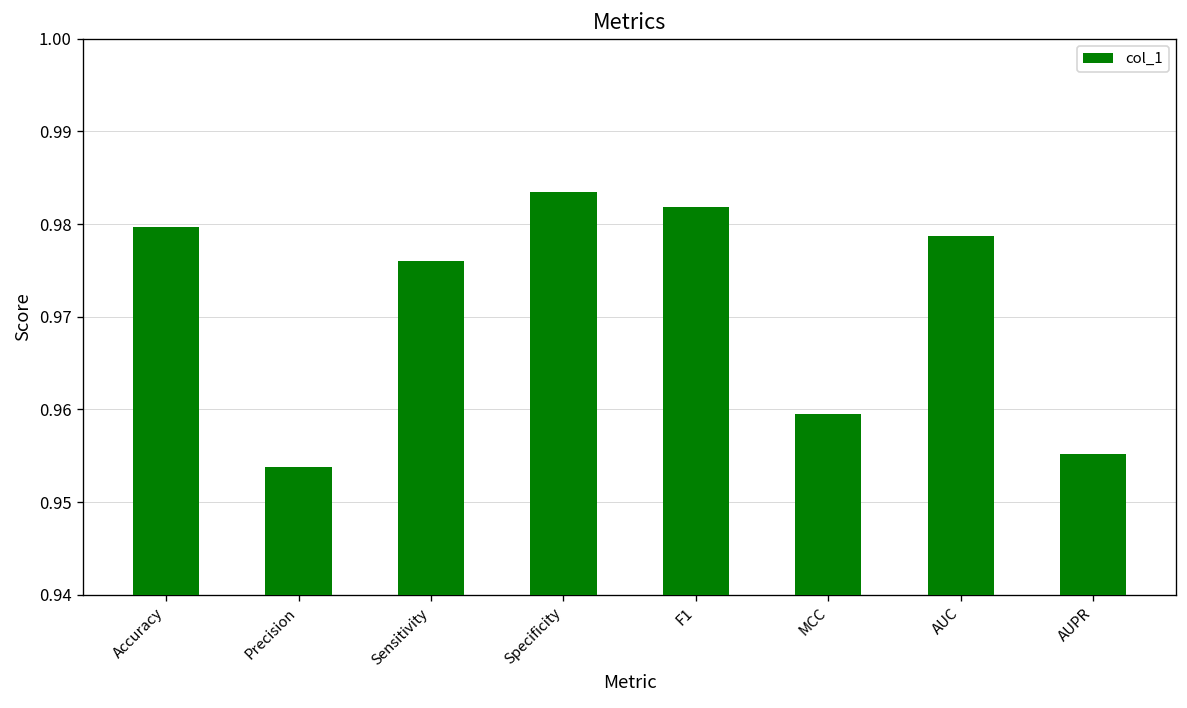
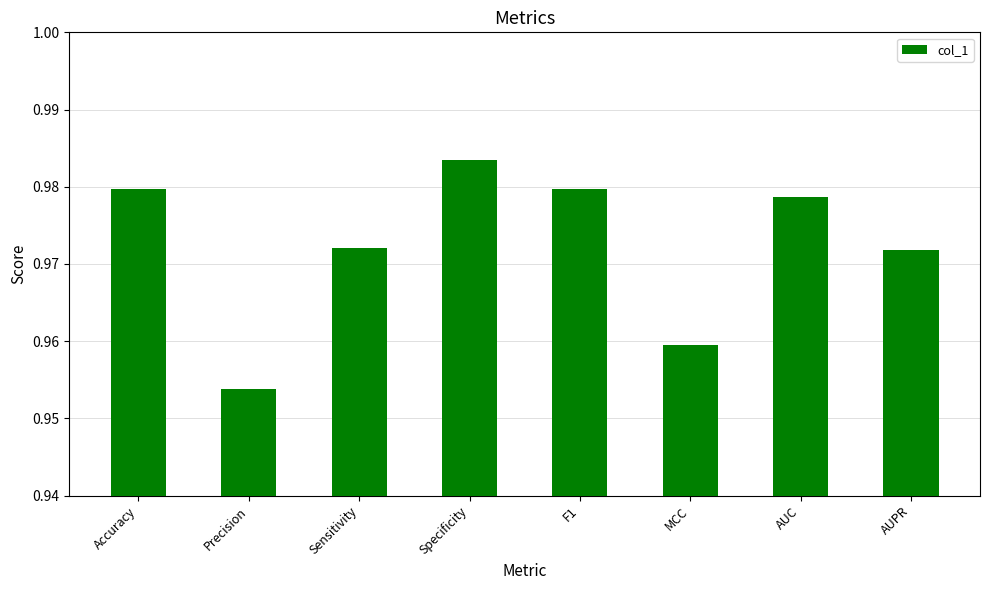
  {
    "Accuracy": 0.980,
    "Precision": 0.954,
-   "Sensitivity": 0.976,
+   "Sensitivity": 0.972,
    "Specificity": 0.983,
-   "F1": 0.982,
+   "F1": 0.980,
    "MCC": 0.959,
    "AUC": 0.979,
-   "AUPR": 0.955
+   "AUPR": 0.972
  }
